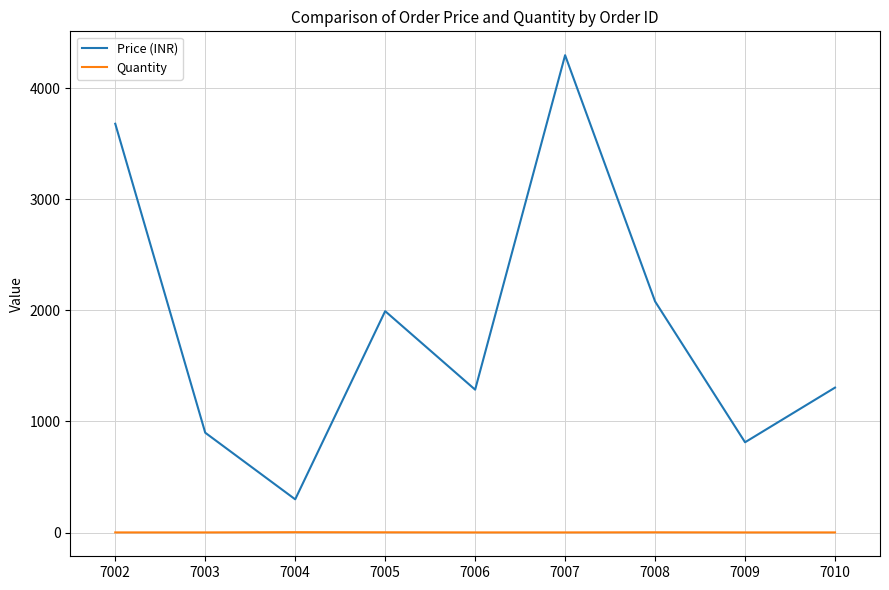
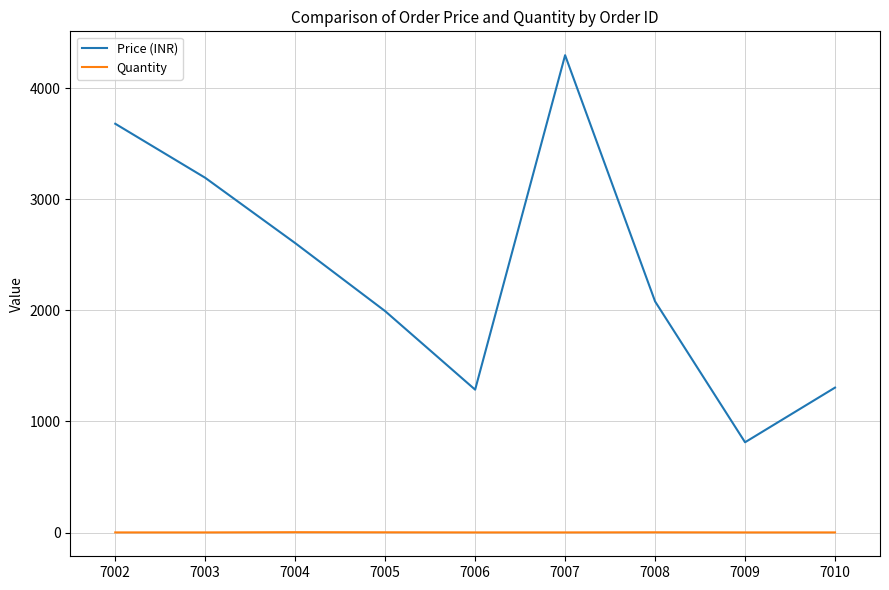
  {
    "Price (INR)": {
      "7002": 3680,
-     "7003": 900,
-     "7004": 300,
+     "7003": 3190,
+     "7004": 2610,
      "7005": 1990,
      "7006": 1290,
      "7007": 4300,
      "7008": 2080,
      "7009": 810,
      "7010": 1310
    },
    "Quantity": {
      "7002": 0,
      "7003": 0,
      "7004": 0,
      "7005": 0,
      "7006": 0,
      "7007": 0,
      "7008": 0,
      "7009": 0,
      "7010": 0
    }
  }
